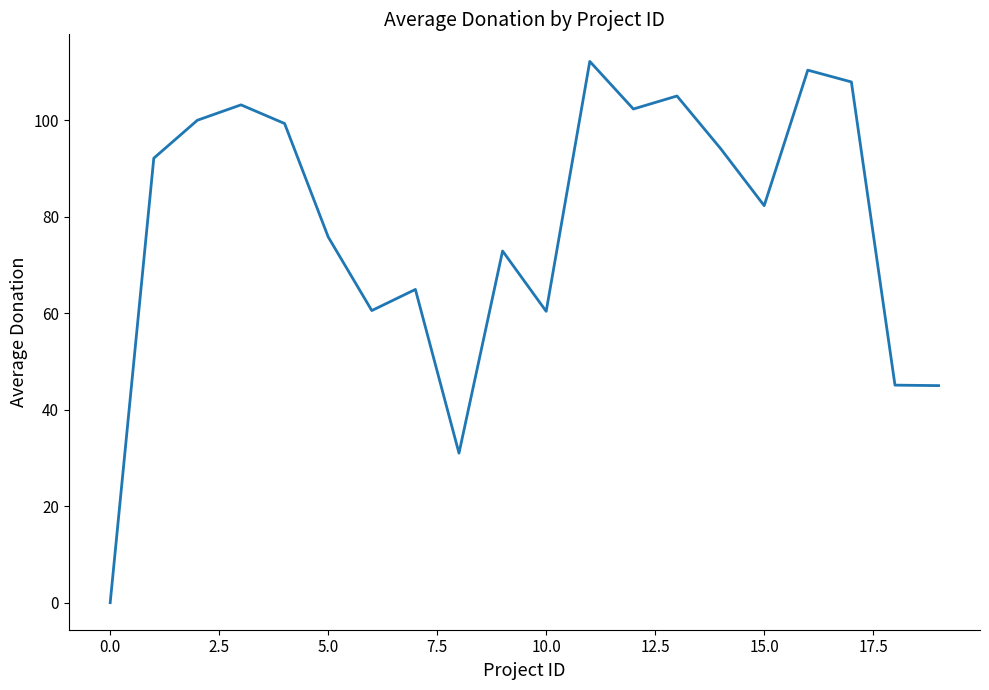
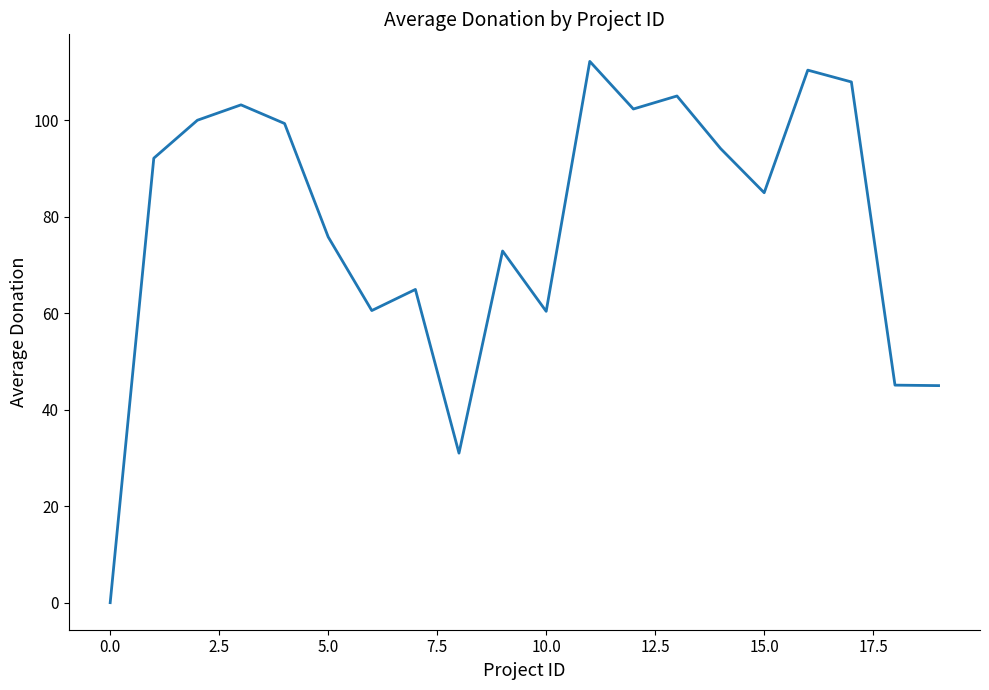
  {
    "0.0": 0,
    "5.0": 76,
    "10.0": 60,
-   "15.0": 82
+   "15.0": 85
  }
